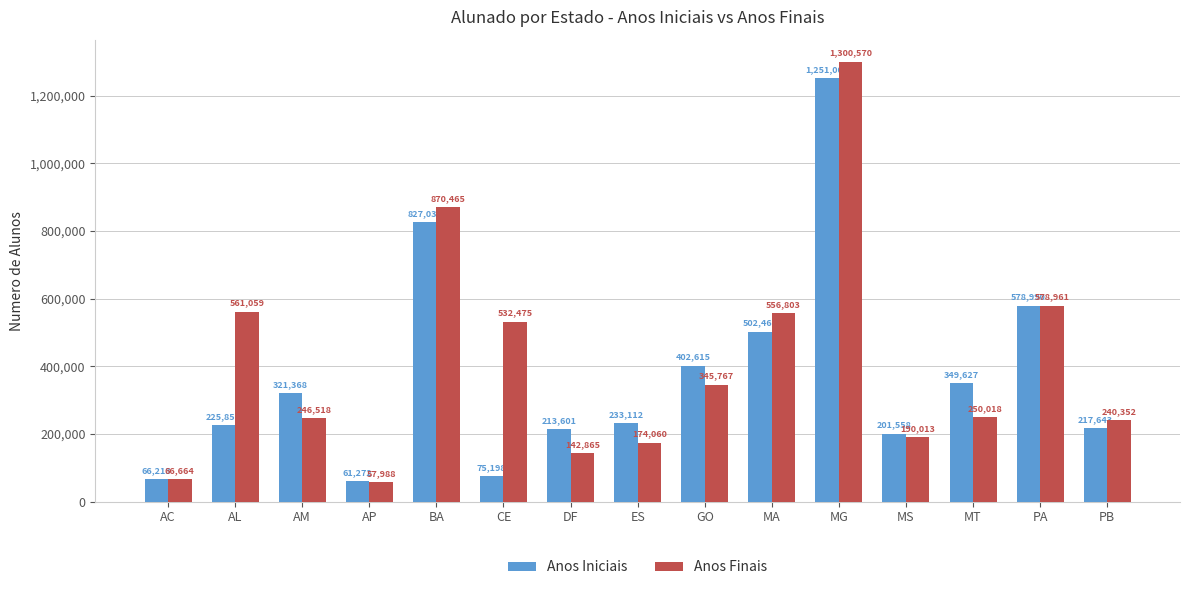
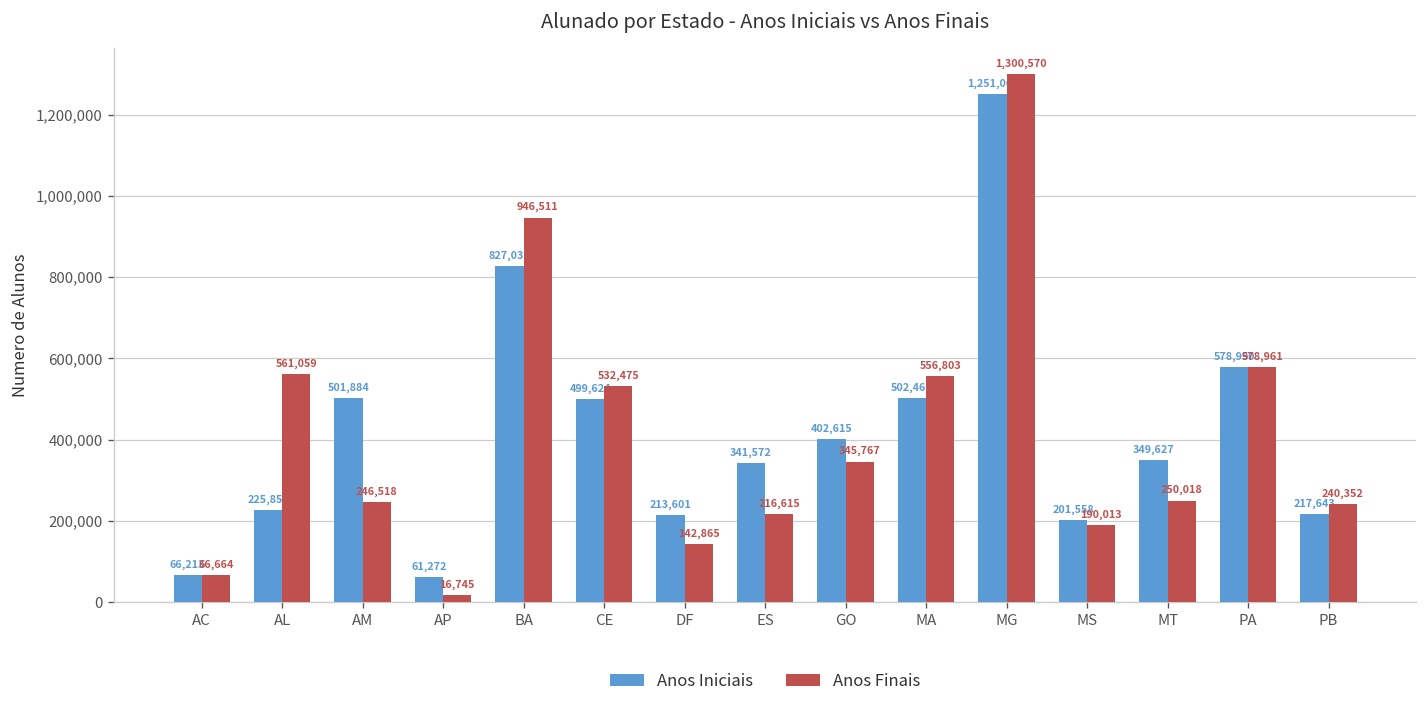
  {
    "Anos Iniciais": {
      "AL": "225,852",
-     "AM": "321,368",
+     "AM": "501,884",
      "BA": "827,030",
-     "CE": "75,198",
+     "CE": "499,624",
      "DF": "213,601",
-     "ES": "233,112",
+     "ES": "341,572",
      "GO": "402,615",
      "MA": "502,460",
      "MG": "1,251,008",
      "MT": "349,627",
      "PB": "217,643"
    },
    "Anos Finais": {
      "AL": "561,059",
      "AM": "246,518",
-     "AP": "57,988",
-     "BA": "870,465",
+     "AP": "16,745",
+     "BA": "946,511",
      "CE": "532,475",
      "DF": "142,865",
-     "ES": "174,060",
+     "ES": "216,615",
      "GO": "345,767",
      "MA": "556,803",
      "MG": "1,300,570",
      "MT": "250,018",
      "PB": "240,352"
    }
  }
